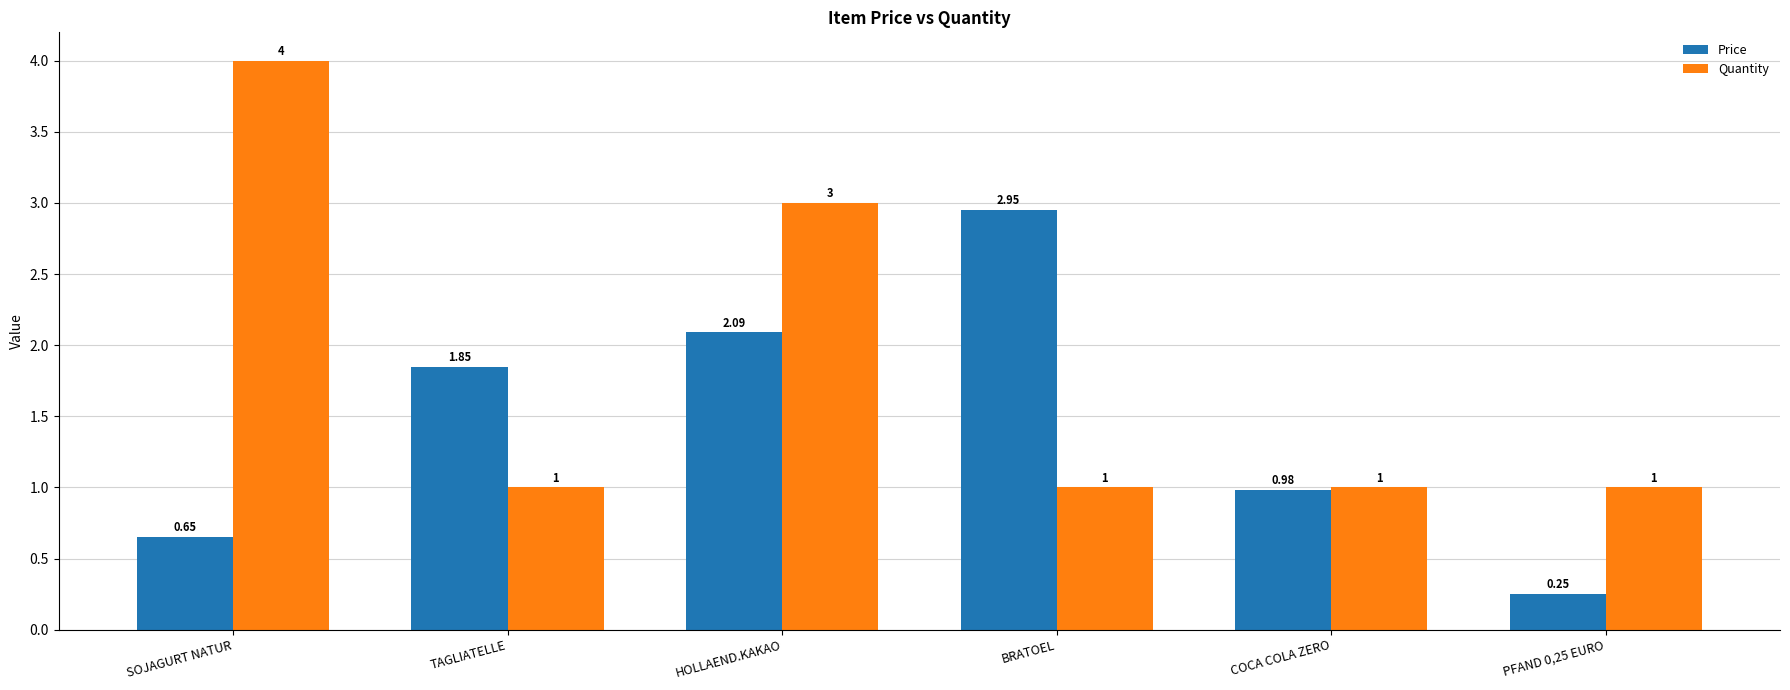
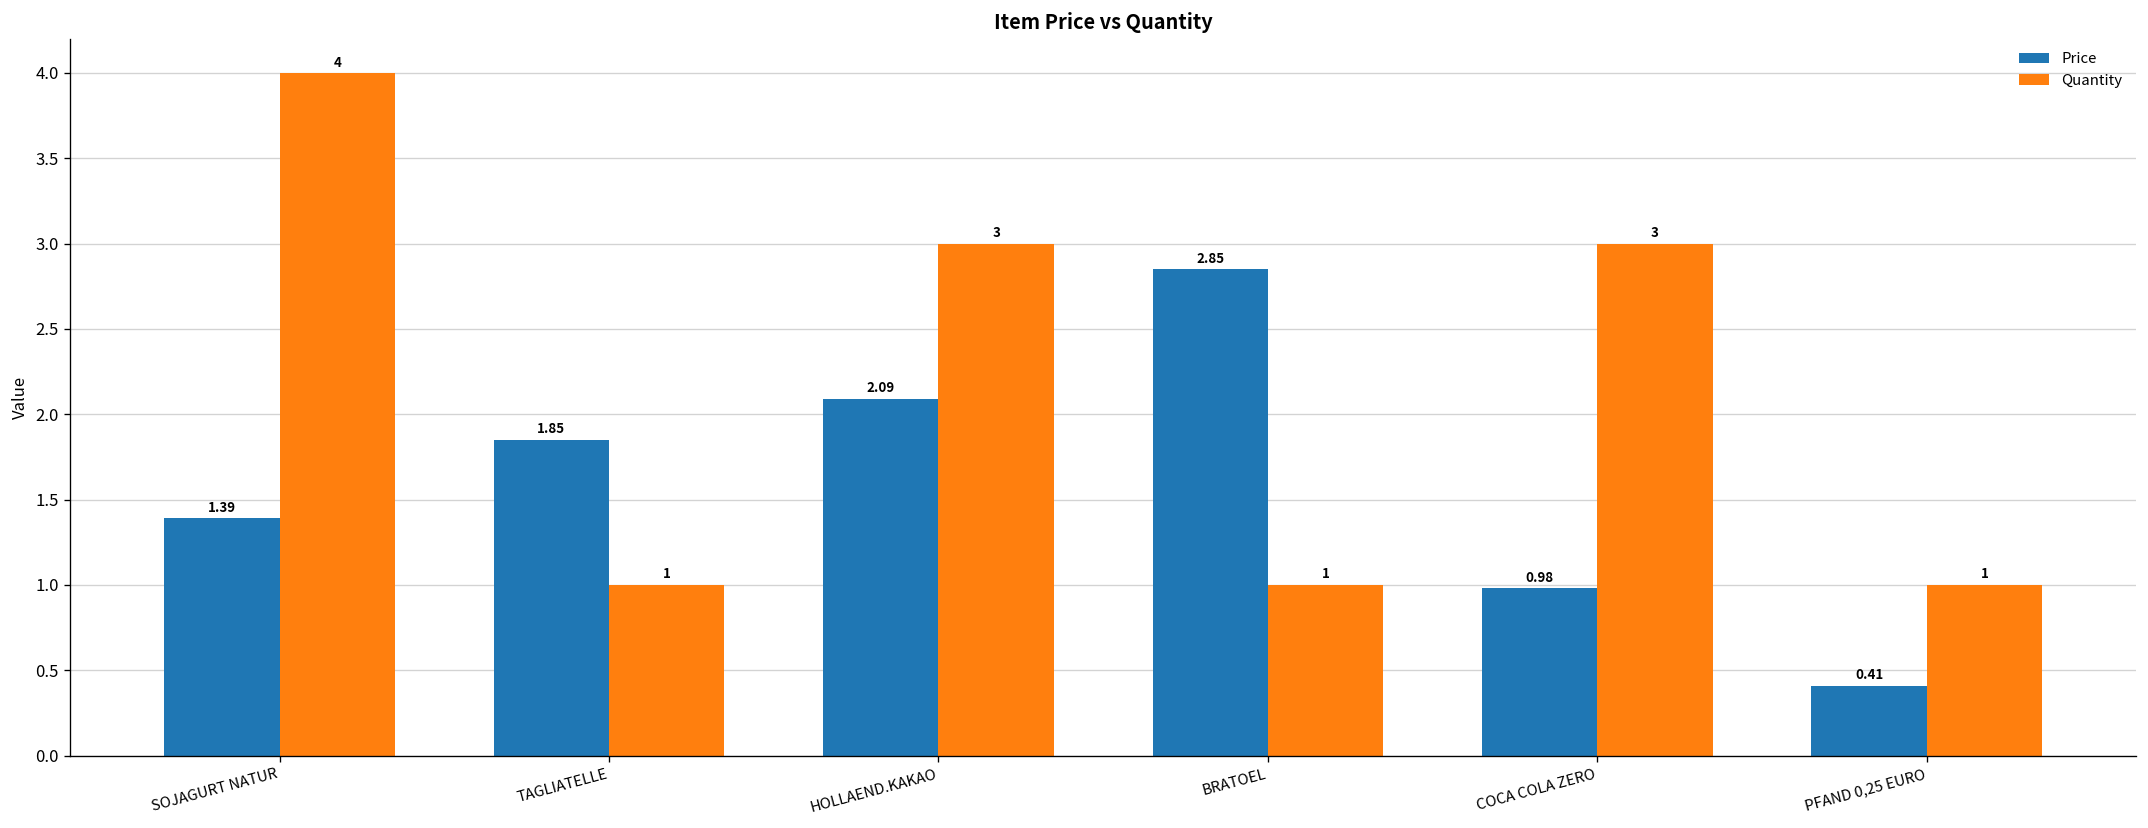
  {
    "Price": {
-     "SOJAGURT NATUR": 0.65,
+     "SOJAGURT NATUR": 1.39,
      "TAGLIATELLE": 1.85,
      "HOLLAEND.KAKAO": 2.09,
-     "BRATOEL": 2.95,
+     "BRATOEL": 2.85,
      "COCA COLA ZERO": 0.98,
-     "PFAND 0,25 EURO": 0.25
+     "PFAND 0,25 EURO": 0.41
    },
    "Quantity": {
      "SOJAGURT NATUR": 4,
      "TAGLIATELLE": 1,
      "HOLLAEND.KAKAO": 3,
      "BRATOEL": 1,
-     "COCA COLA ZERO": 1,
+     "COCA COLA ZERO": 3,
      "PFAND 0,25 EURO": 1
    }
  }
